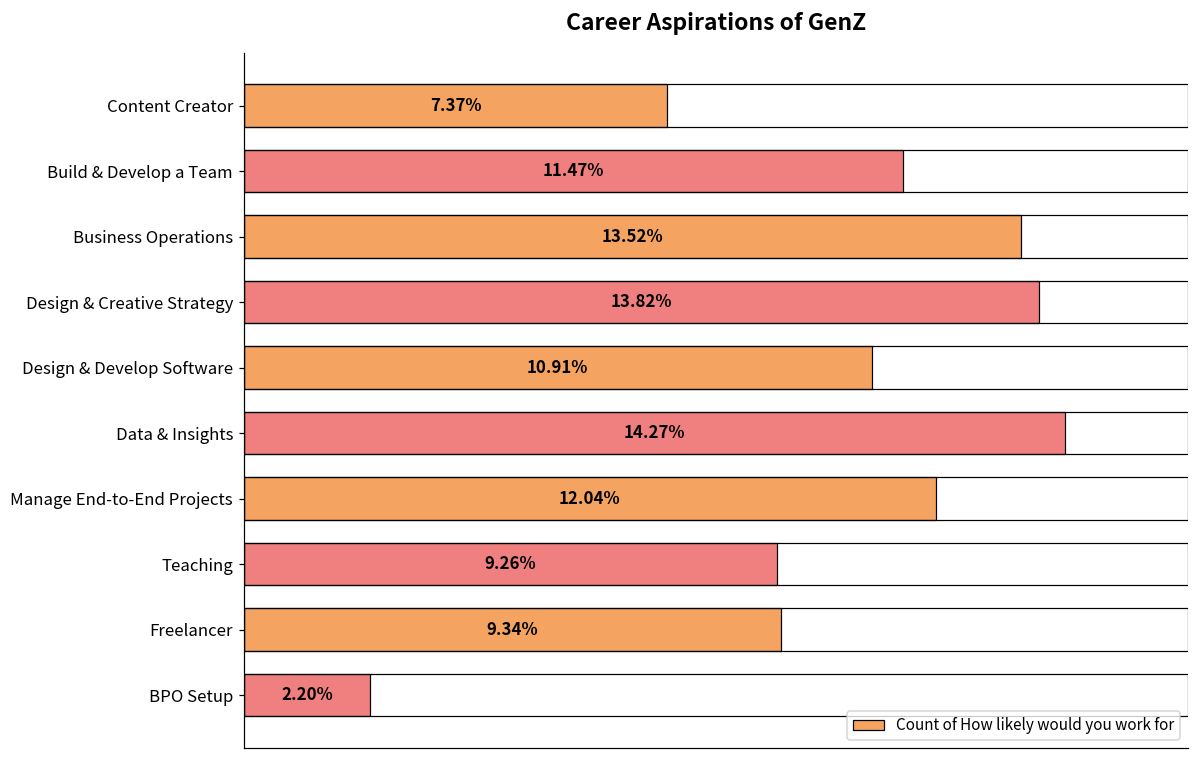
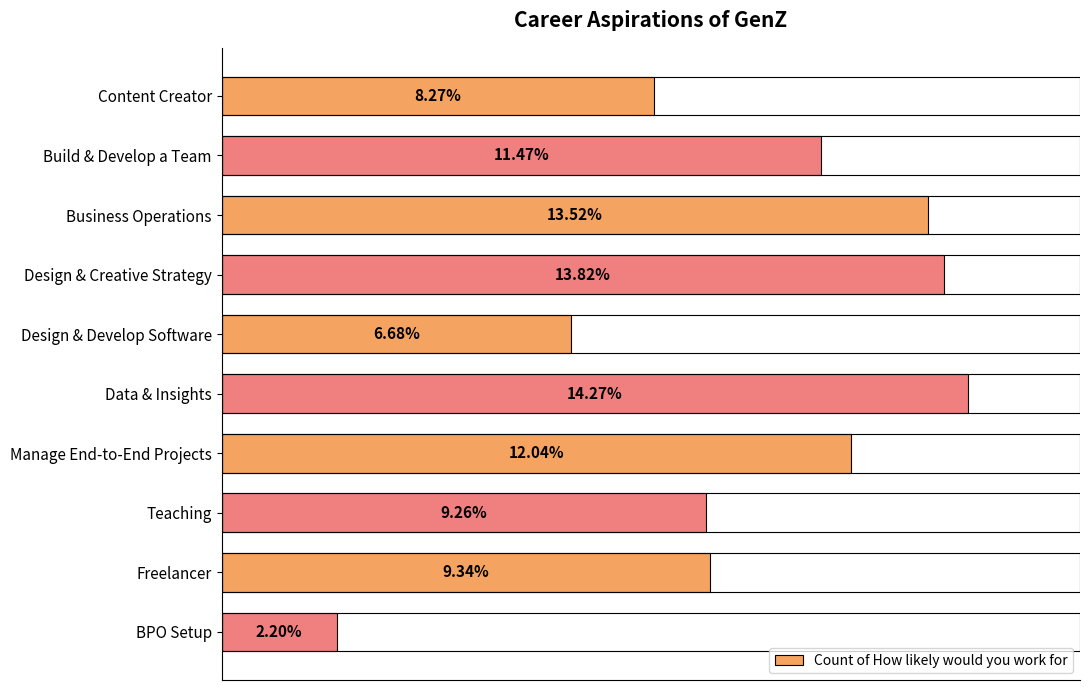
  {
-   "Content Creator": "7.37%",
+   "Content Creator": "8.27%",
    "Build & Develop a Team": "11.47%",
    "Business Operations": "13.52%",
    "Design & Creative Strategy": "13.82%",
-   "Design & Develop Software": "10.91%",
+   "Design & Develop Software": "6.68%",
    "Data & Insights": "14.27%",
    "Manage End-to-End Projects": "12.04%",
    "Teaching": "9.26%",
    "Freelancer": "9.34%",
    "BPO Setup": "2.20%"
  }
